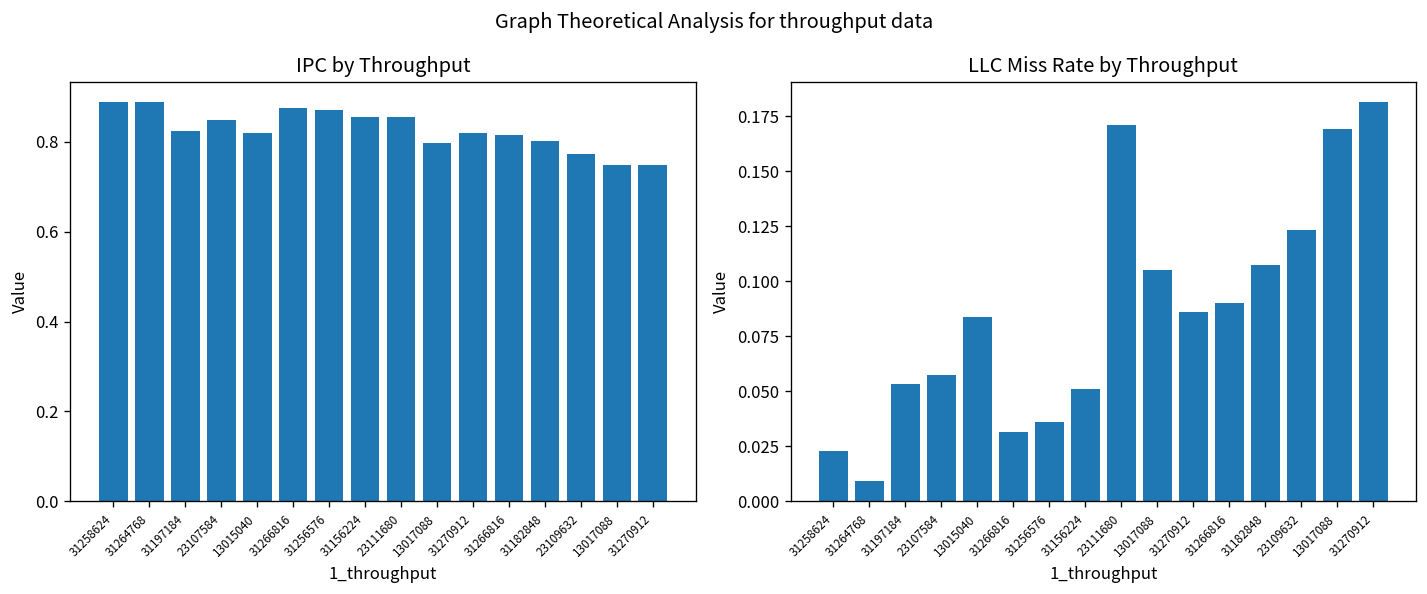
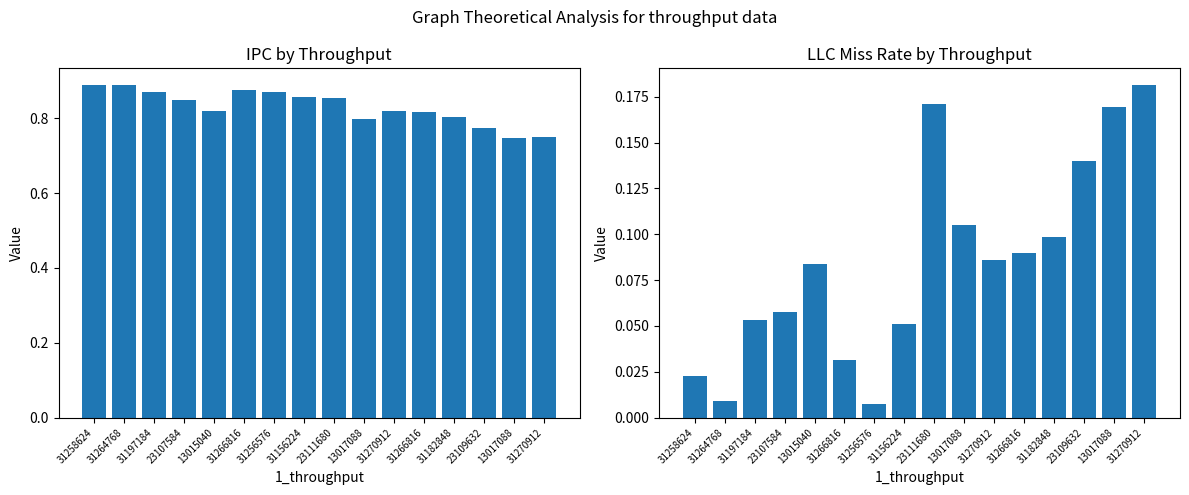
  {
    "IPC by Throughput": {
      "31258624": 0.89,
      "31264768": 0.89,
-     "31197184": 0.82,
+     "31197184": 0.87,
      "23107584": 0.85,
      "13015040": 0.82,
      "31256576": 0.87,
      "31156224": 0.86,
      "23111680": 0.86,
      "31182848": 0.80,
      "23109632": 0.77
    },
    "LLC Miss Rate by Throughput": {
      "31258624": 0.023,
      "31264768": 0.009,
      "31197184": 0.053,
      "23107584": 0.057,
      "13015040": 0.084,
-     "31256576": 0.036,
+     "31256576": 0.007,
      "31156224": 0.051,
      "23111680": 0.171,
-     "31182848": 0.107,
-     "23109632": 0.123
+     "31182848": 0.098,
+     "23109632": 0.140
    }
  }
